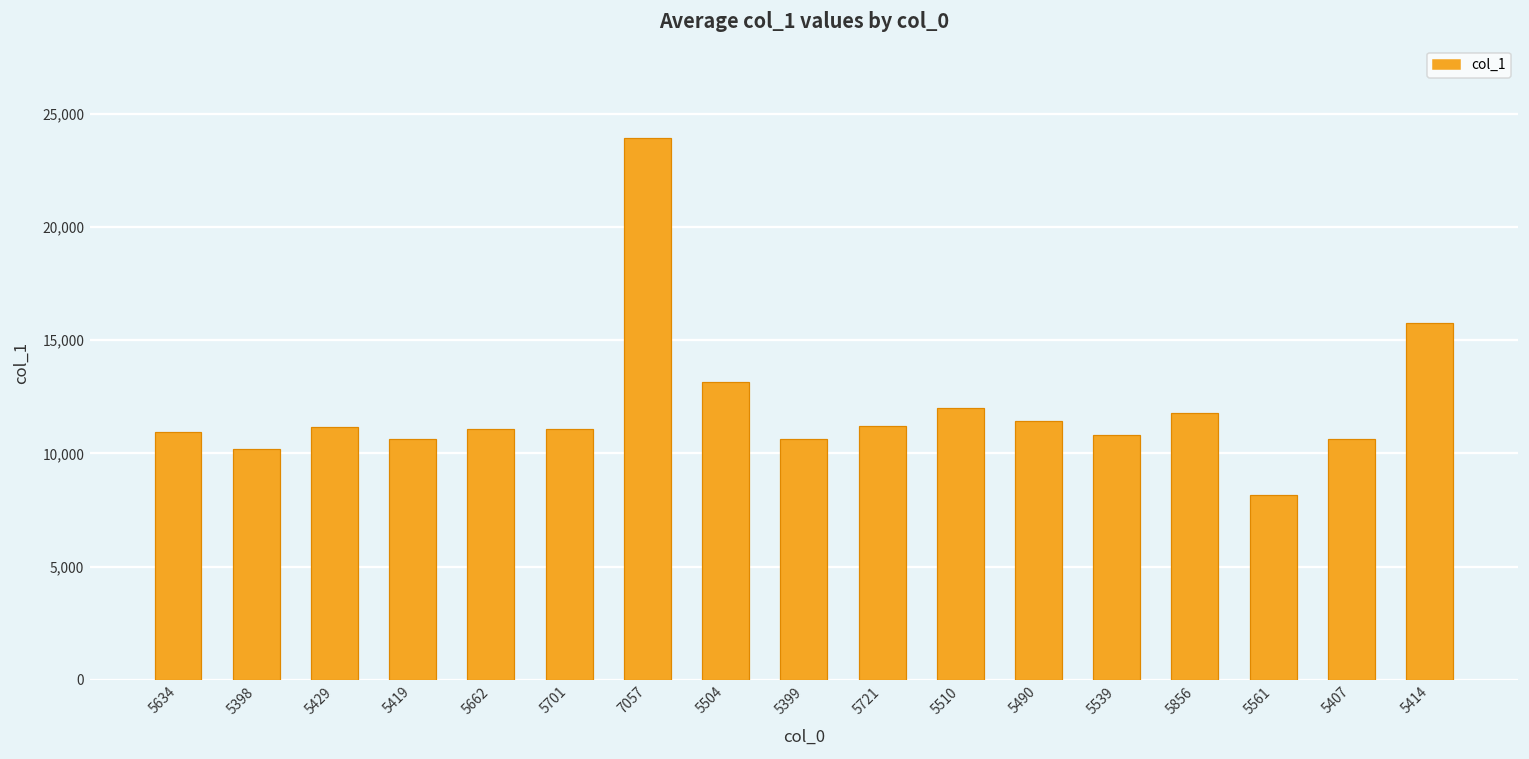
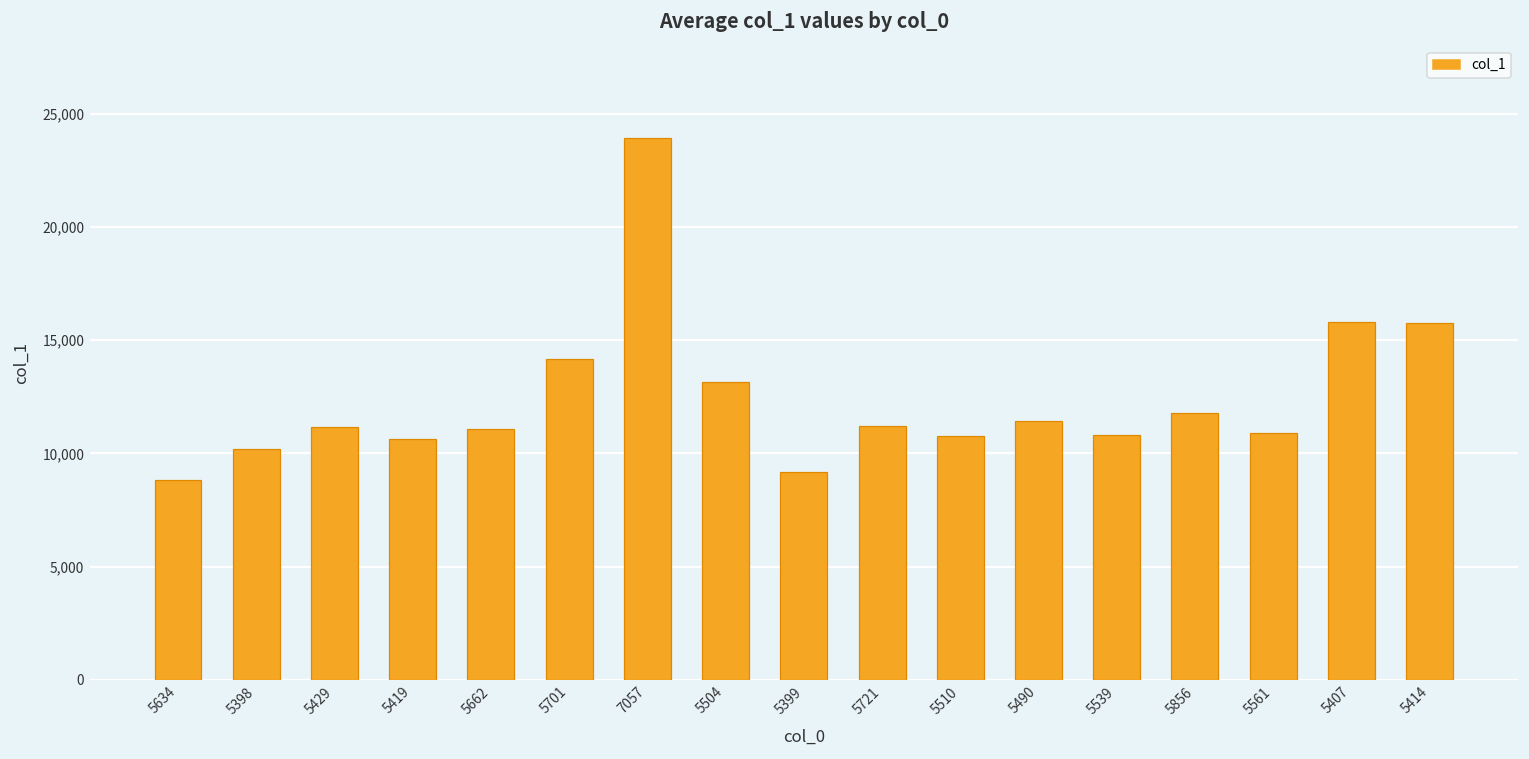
  {
-   "5634": "10,900",
+   "5634": "8,800",
    "5398": "10,200",
    "5429": "11,200",
    "5419": "10,600",
    "5662": "11,100",
-   "5701": "11,100",
+   "5701": "14,200",
    "7057": "23,900",
    "5504": "13,200",
-   "5399": "10,600",
+   "5399": "9,200",
    "5721": "11,200",
-   "5510": "12,000",
+   "5510": "10,800",
    "5490": "11,400",
    "5539": "10,800",
    "5856": "11,800",
-   "5561": "8,200",
-   "5407": "10,600",
+   "5561": "10,900",
+   "5407": "15,800",
    "5414": "15,800"
  }
